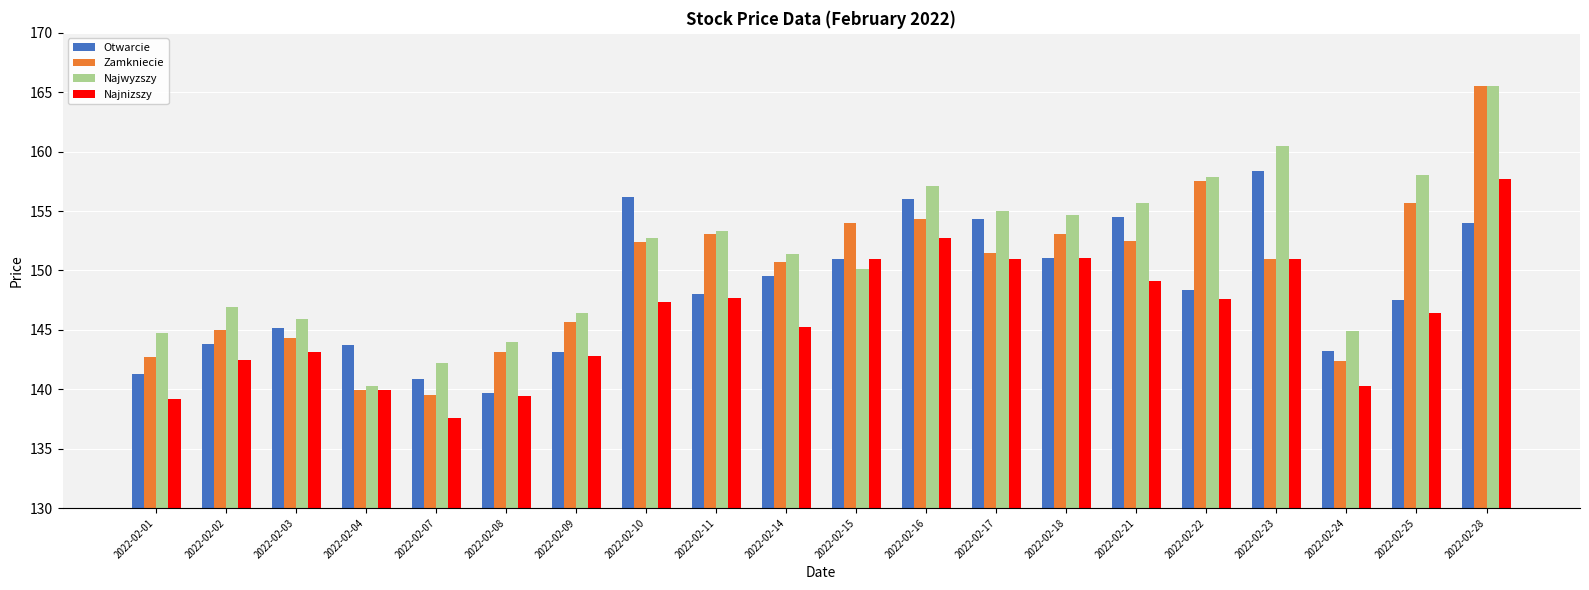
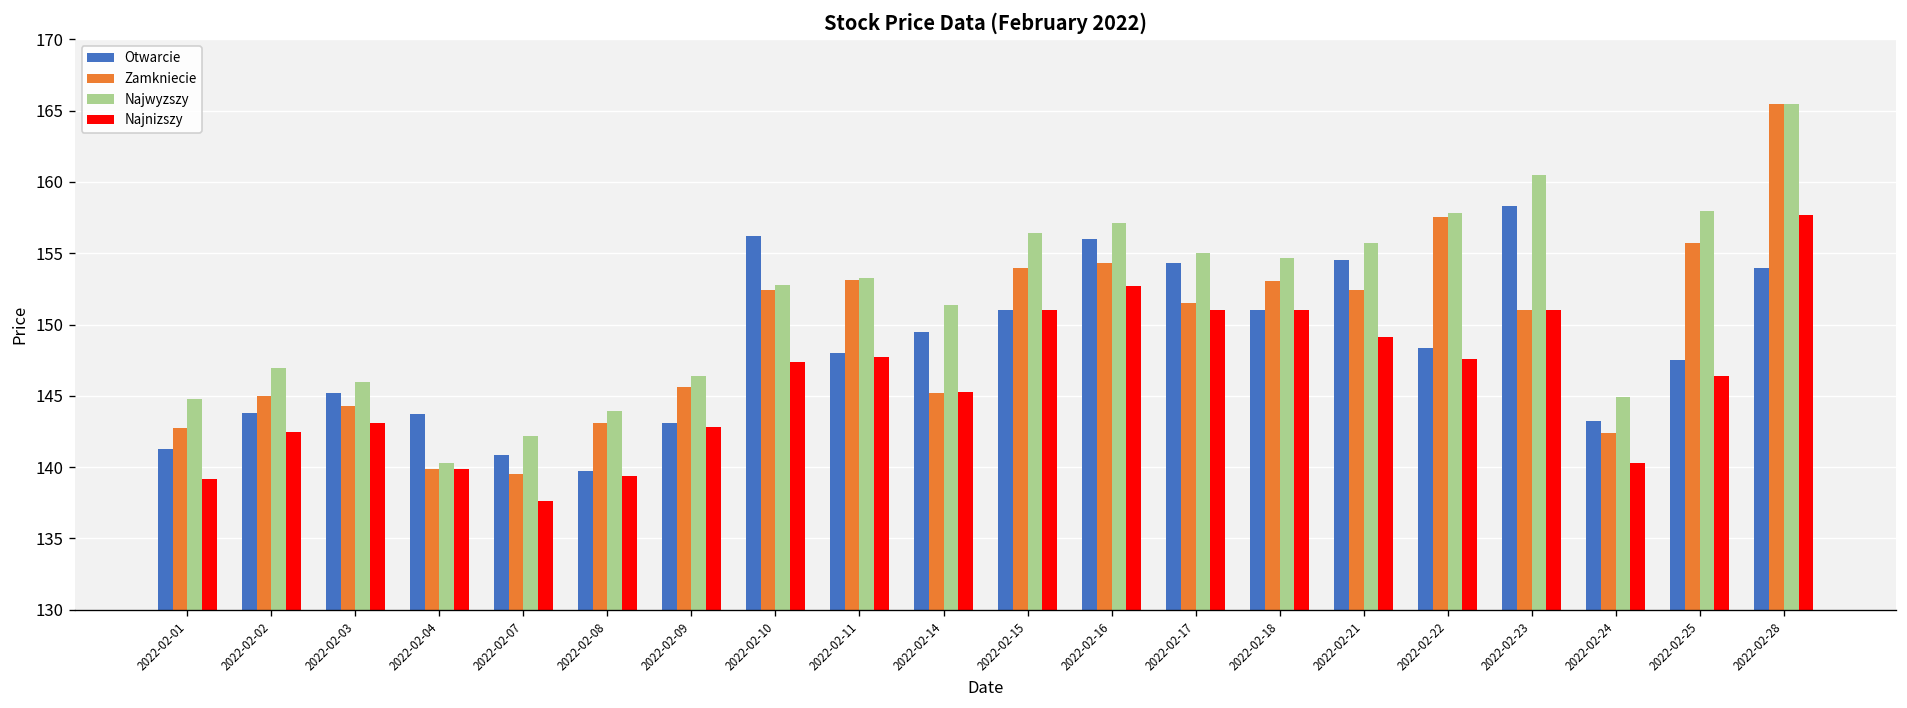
  {
    "Otwarcie": {
      "2022-02-01": 141.3,
      "2022-02-02": 143.8,
      "2022-02-03": 145.2,
      "2022-02-04": 143.7,
      "2022-02-07": 140.9,
      "2022-02-08": 139.7,
      "2022-02-09": 143.1,
      "2022-02-10": 156.2,
      "2022-02-11": 148.0,
      "2022-02-14": 149.5,
      "2022-02-15": 151.0,
      "2022-02-16": 156.0,
      "2022-02-17": 154.3,
      "2022-02-18": 151.1,
      "2022-02-21": 154.5,
      "2022-02-22": 148.4,
      "2022-02-23": 158.4,
      "2022-02-24": 143.3,
      "2022-02-25": 147.5,
      "2022-02-28": 154.0
    },
    "Zamkniecie": {
      "2022-02-01": 142.8,
      "2022-02-02": 145.0,
      "2022-02-03": 144.3,
      "2022-02-04": 139.9,
      "2022-02-07": 139.5,
      "2022-02-08": 143.1,
      "2022-02-09": 145.7,
      "2022-02-10": 152.4,
      "2022-02-11": 153.1,
-     "2022-02-14": 150.7,
+     "2022-02-14": 145.2,
      "2022-02-15": 154.0,
      "2022-02-16": 154.3,
      "2022-02-17": 151.5,
      "2022-02-18": 153.1,
      "2022-02-21": 152.5,
      "2022-02-22": 157.6,
      "2022-02-23": 151.0,
      "2022-02-24": 142.4,
      "2022-02-25": 155.7,
      "2022-02-28": 165.5
    },
    "Najwyzszy": {
      "2022-02-01": 144.8,
      "2022-02-02": 147.0,
      "2022-02-03": 146.0,
      "2022-02-04": 140.3,
      "2022-02-07": 142.2,
      "2022-02-08": 144.0,
      "2022-02-09": 146.4,
      "2022-02-10": 152.8,
      "2022-02-11": 153.3,
      "2022-02-14": 151.4,
-     "2022-02-15": 150.1,
+     "2022-02-15": 156.5,
      "2022-02-16": 157.1,
      "2022-02-17": 155.0,
      "2022-02-18": 154.7,
      "2022-02-21": 155.7,
      "2022-02-22": 157.9,
      "2022-02-23": 160.5,
      "2022-02-24": 144.9,
      "2022-02-25": 158.0,
      "2022-02-28": 165.5
    },
    "Najnizszy": {
      "2022-02-01": 139.2,
      "2022-02-02": 142.5,
      "2022-02-03": 143.1,
      "2022-02-04": 139.9,
      "2022-02-07": 137.6,
      "2022-02-08": 139.4,
      "2022-02-09": 142.8,
      "2022-02-10": 147.4,
      "2022-02-11": 147.7,
      "2022-02-14": 145.3,
      "2022-02-15": 151.0,
      "2022-02-16": 152.7,
      "2022-02-17": 151.0,
      "2022-02-18": 151.1,
      "2022-02-21": 149.1,
      "2022-02-22": 147.6,
      "2022-02-23": 151.0,
      "2022-02-24": 140.3,
      "2022-02-25": 146.4,
      "2022-02-28": 157.7
    }
  }
